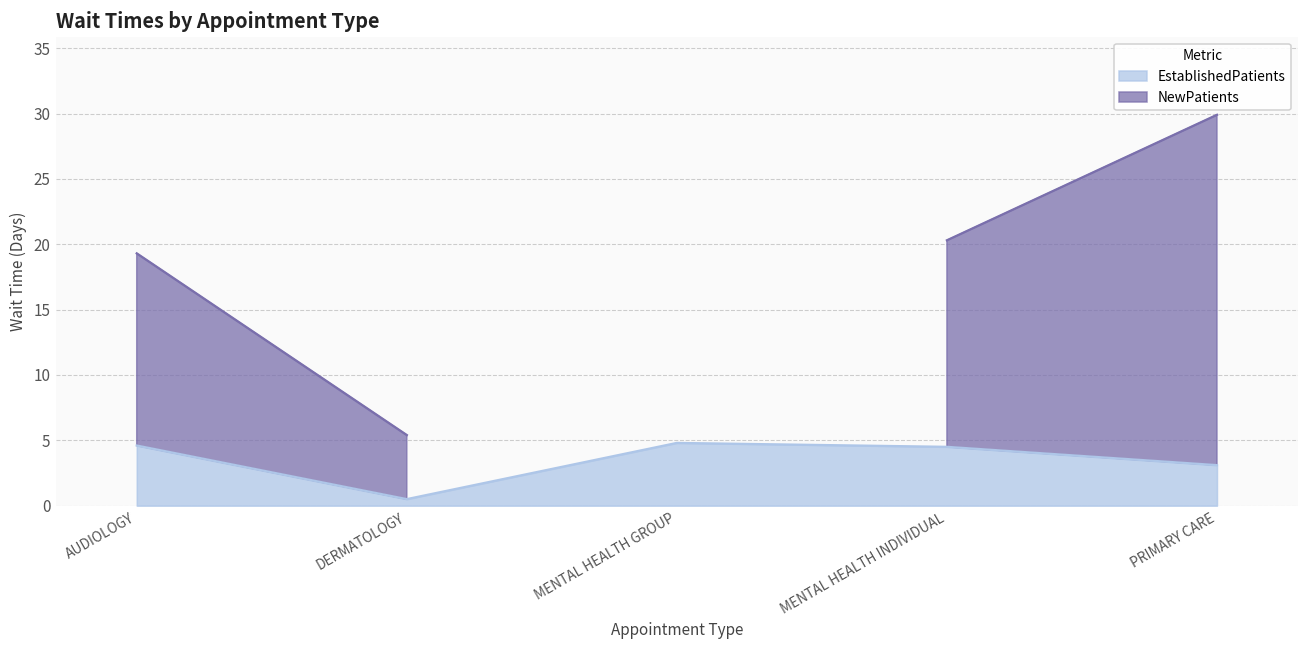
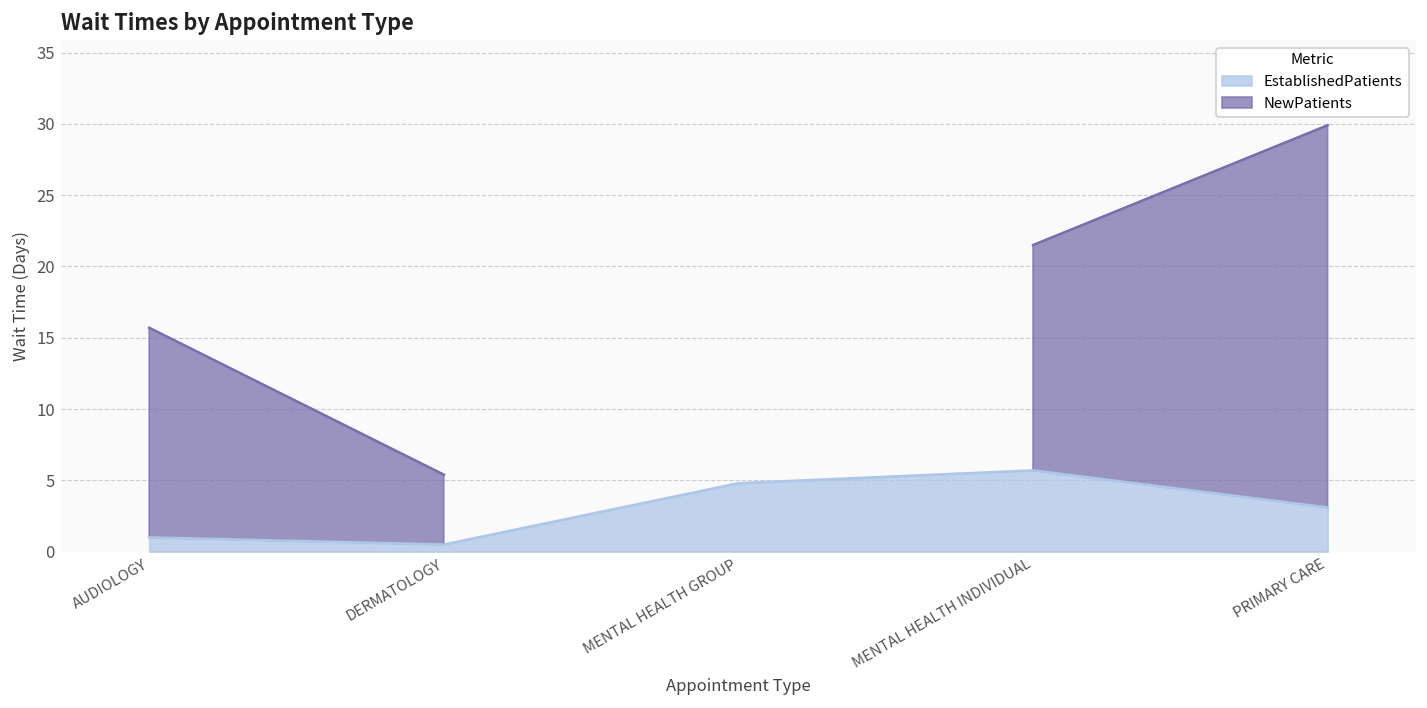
  {
    "EstablishedPatients": {
-     "AUDIOLOGY": 4.6,
+     "AUDIOLOGY": 1.0,
      "DERMATOLOGY": 0.5,
      "MENTAL HEALTH GROUP": 4.8,
-     "MENTAL HEALTH INDIVIDUAL": 4.5,
+     "MENTAL HEALTH INDIVIDUAL": 5.7,
      "PRIMARY CARE": 3.1
    }
  }
